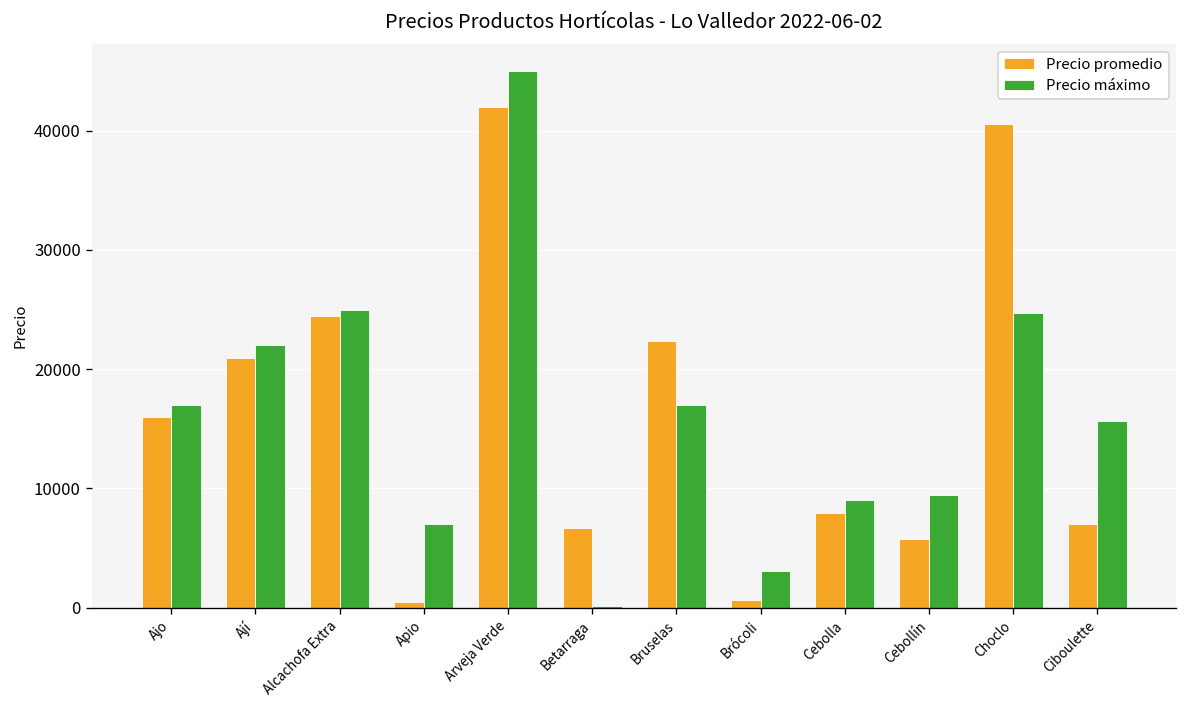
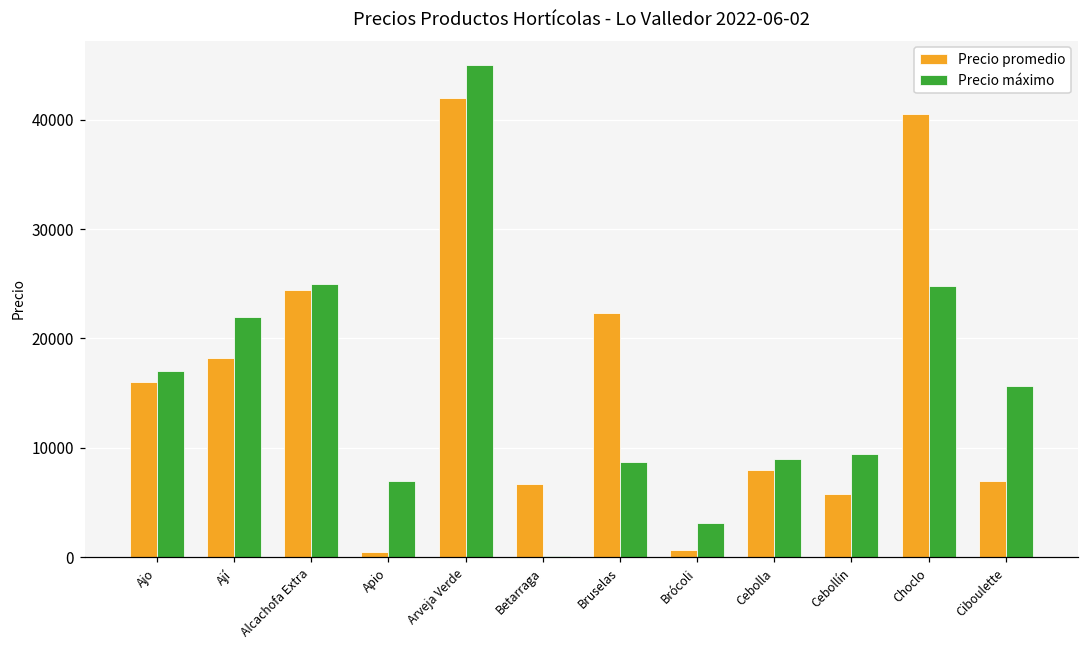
  {
    "Precio promedio": {
      "Ajo": 16000,
-     "Ají": 21000,
+     "Ají": 18000,
      "Alcachofa Extra": 24000,
      "Apio": 0,
      "Arveja Verde": 42000,
      "Betarraga": 7000,
      "Bruselas": 22000,
      "Brócoli": 1000,
      "Cebolla": 8000,
      "Cebollín": 6000,
      "Choclo": 41000,
      "Ciboulette": 7000
    },
    "Precio máximo": {
      "Ajo": 17000,
      "Ají": 22000,
      "Alcachofa Extra": 25000,
      "Apio": 7000,
      "Arveja Verde": 45000,
-     "Bruselas": 17000,
+     "Bruselas": 9000,
      "Brócoli": 3000,
      "Cebolla": 9000,
      "Cebollín": 9000,
      "Choclo": 25000,
      "Ciboulette": 16000
    }
  }
